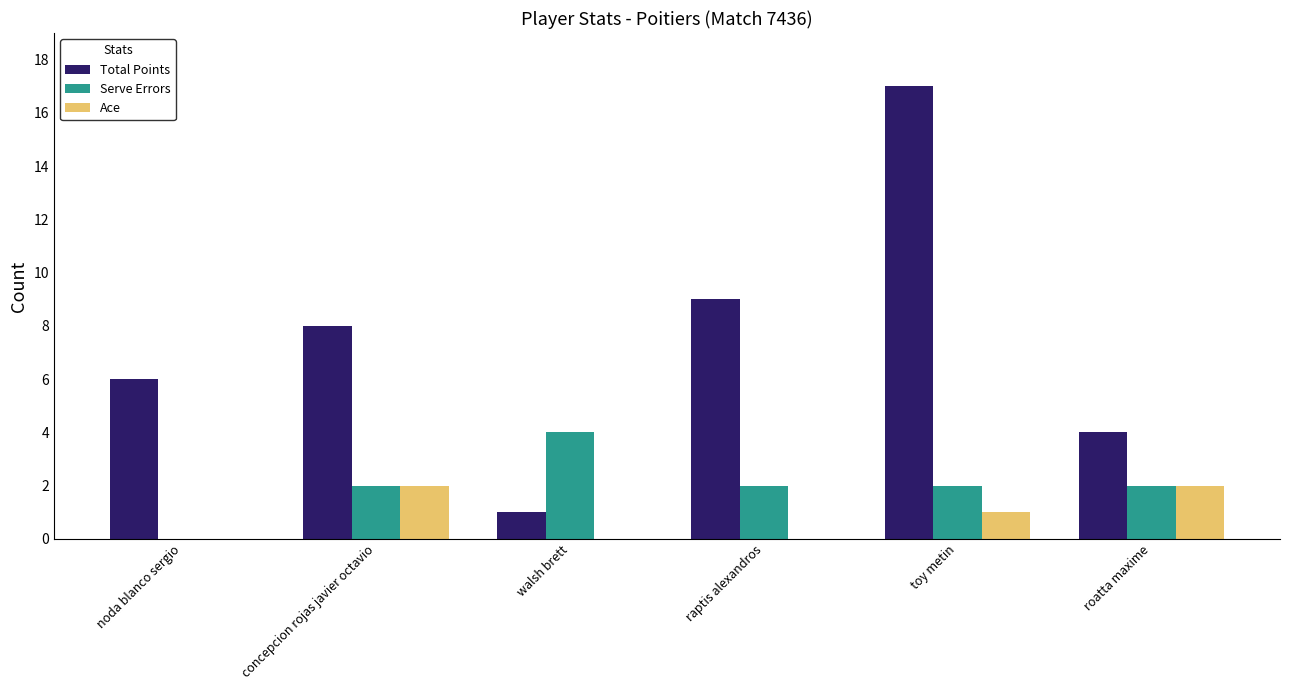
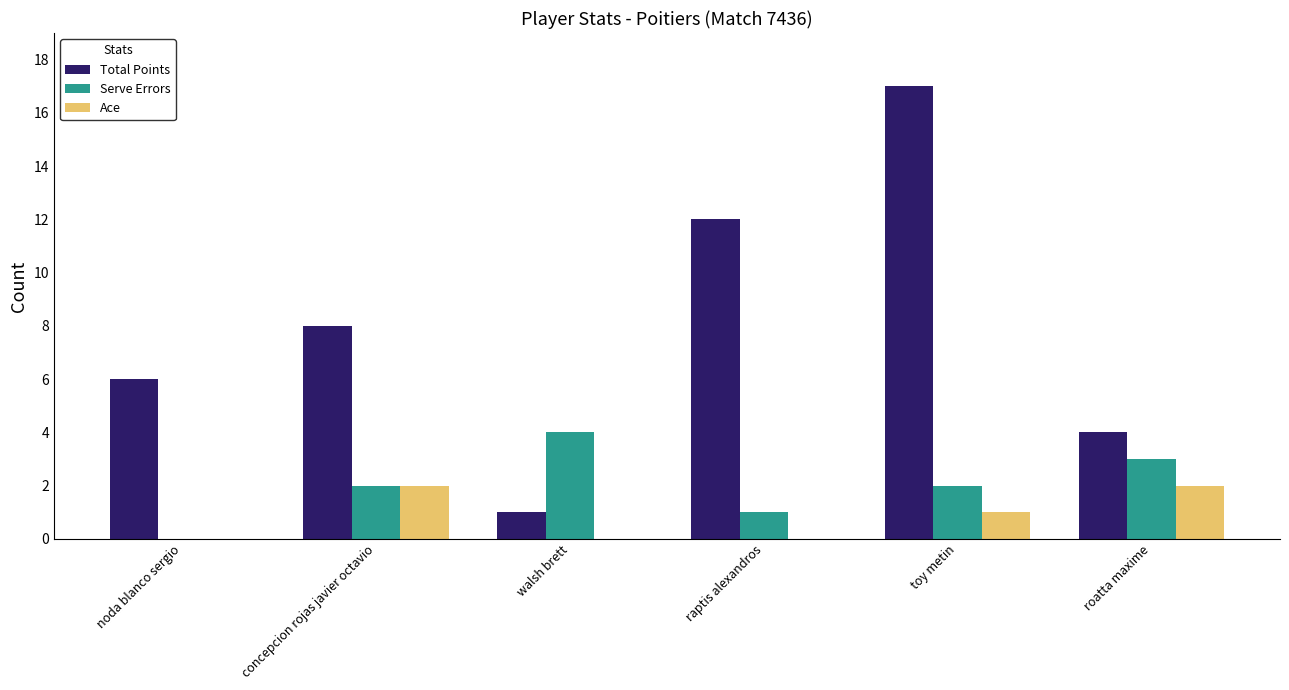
  {
    "Total Points": {
      "noda blanco sergio": 6,
      "concepcion rojas javier octavio": 8,
      "walsh brett": 1,
-     "raptis alexandros": 9,
+     "raptis alexandros": 12,
      "toy metin": 17,
      "roatta maxime": 4
    },
    "Serve Errors": {
      "noda blanco sergio": 0,
      "concepcion rojas javier octavio": 2,
      "walsh brett": 4,
-     "raptis alexandros": 2,
+     "raptis alexandros": 1,
      "toy metin": 2,
-     "roatta maxime": 2
+     "roatta maxime": 3
    },
    "Ace": {
      "noda blanco sergio": 0,
      "concepcion rojas javier octavio": 2,
      "walsh brett": 0,
      "raptis alexandros": 0,
      "toy metin": 1,
      "roatta maxime": 2
    }
  }
